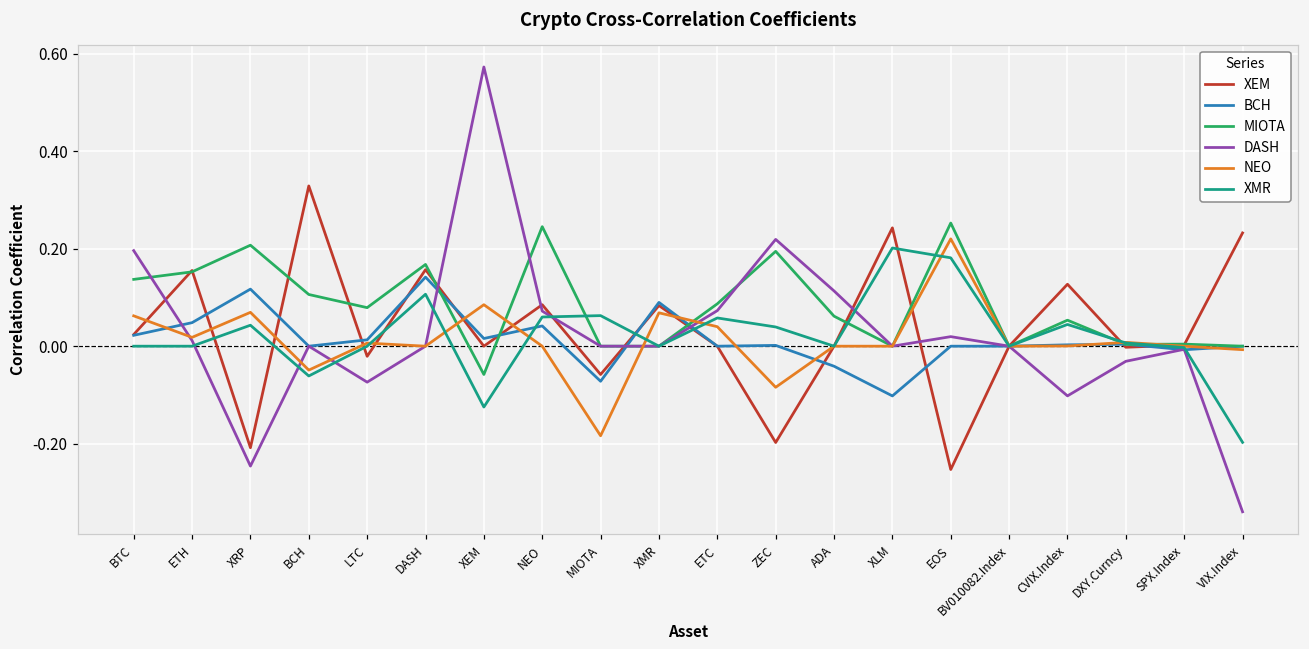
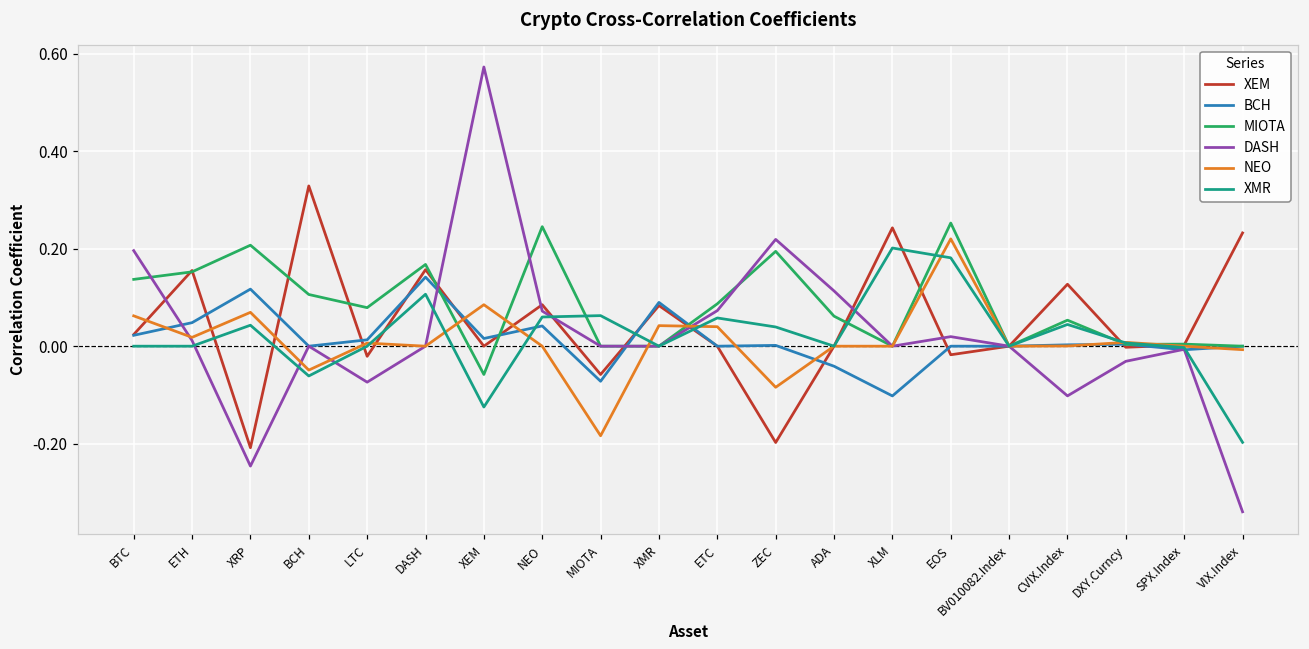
  {
    "XEM": {
      "XRP": -0.21,
      "BCH": 0.33,
      "LTC": -0.02,
      "DASH": 0.16,
      "XEM": 0.00,
      "NEO": 0.09,
      "MIOTA": -0.06,
      "XMR": 0.08,
      "ZEC": -0.20,
      "XLM": 0.24,
-     "EOS": -0.25,
+     "EOS": -0.02,
      "CVIX.Index": 0.13,
      "DXY.Curncy": 0.00,
      "VIX.Index": 0.23
    },
    "BCH": {
      "ETH": 0.05,
      "XRP": 0.12,
      "LTC": 0.01,
      "DASH": 0.14,
      "XEM": 0.02,
      "NEO": 0.04,
      "MIOTA": -0.07,
      "XMR": 0.09,
      "ZEC": 0.00,
      "ADA": -0.04,
      "XLM": -0.10,
      "EOS": 0.00
    },
    "DASH": {
      "BTC": 0.20,
      "ETH": 0.01,
      "XRP": -0.25,
      "LTC": -0.07,
      "XEM": 0.57,
      "NEO": 0.07,
      "ETC": 0.07,
      "ZEC": 0.22,
      "ADA": 0.11,
      "EOS": 0.02,
      "CVIX.Index": -0.10,
      "DXY.Curncy": -0.03,
      "VIX.Index": -0.34
    },
    "NEO": {
      "BTC": 0.06,
      "ETH": 0.02,
      "XRP": 0.07,
      "BCH": -0.05,
      "LTC": 0.01,
      "XEM": 0.09,
      "NEO": 0.00,
      "MIOTA": -0.18,
-     "XMR": 0.07,
+     "XMR": 0.04,
      "ETC": 0.04,
      "ZEC": -0.08,
      "EOS": 0.22,
      "VIX.Index": -0.01
    }
  }
